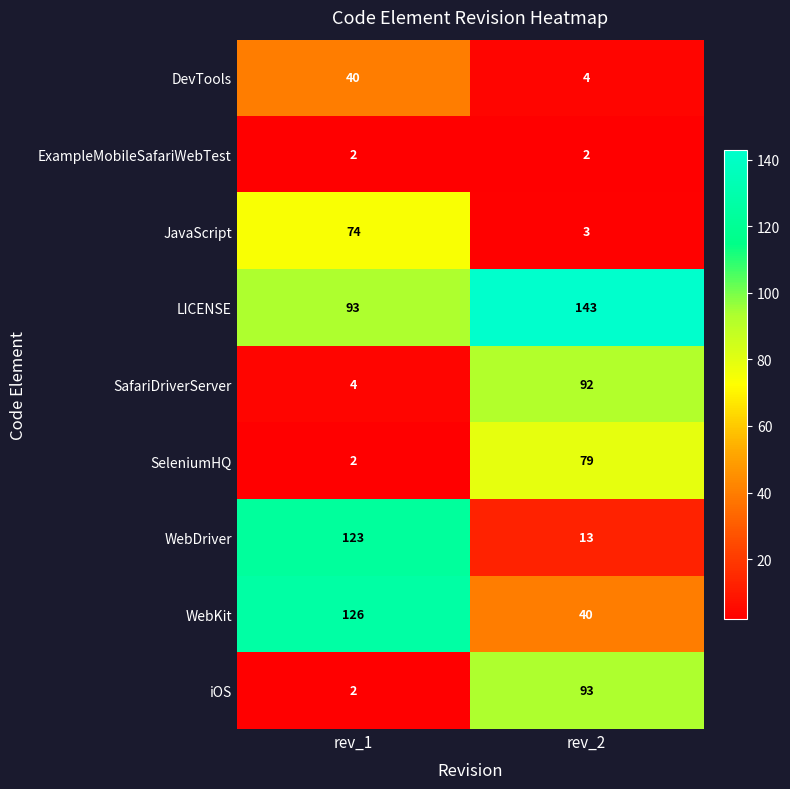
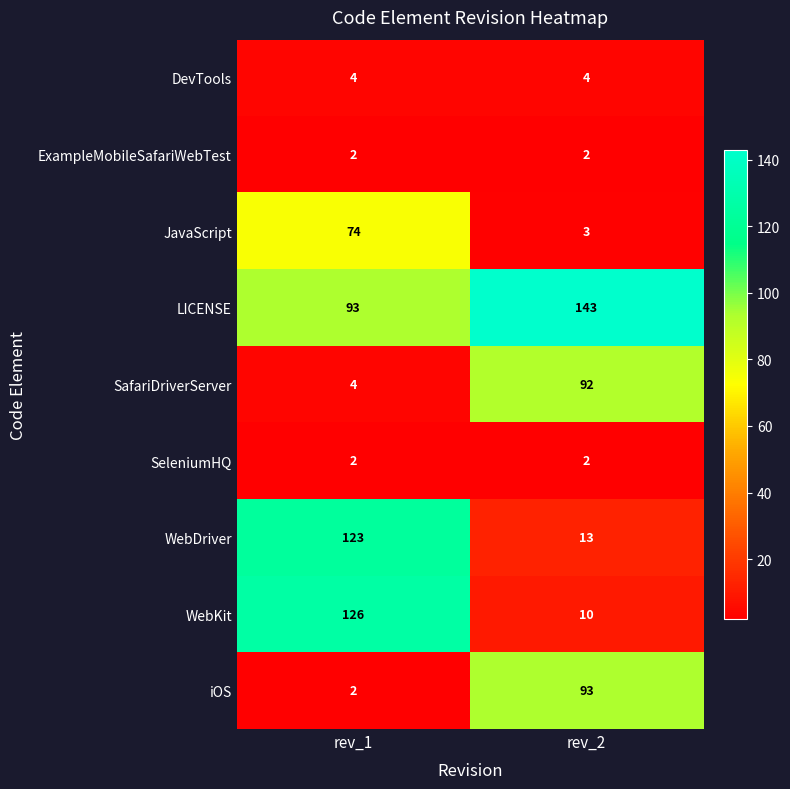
  {
    "DevTools": {
-     "rev_1": 40,
+     "rev_1": 4,
      "rev_2": 4
    },
    "ExampleMobileSafariWebTest": {
      "rev_1": 2,
      "rev_2": 2
    },
    "JavaScript": {
      "rev_1": 74,
      "rev_2": 3
    },
    "LICENSE": {
      "rev_1": 93,
      "rev_2": 143
    },
    "SafariDriverServer": {
      "rev_1": 4,
      "rev_2": 92
    },
    "SeleniumHQ": {
      "rev_1": 2,
-     "rev_2": 79
+     "rev_2": 2
    },
    "WebDriver": {
      "rev_1": 123,
      "rev_2": 13
    },
    "WebKit": {
      "rev_1": 126,
-     "rev_2": 40
+     "rev_2": 10
    },
    "iOS": {
      "rev_1": 2,
      "rev_2": 93
    }
  }
